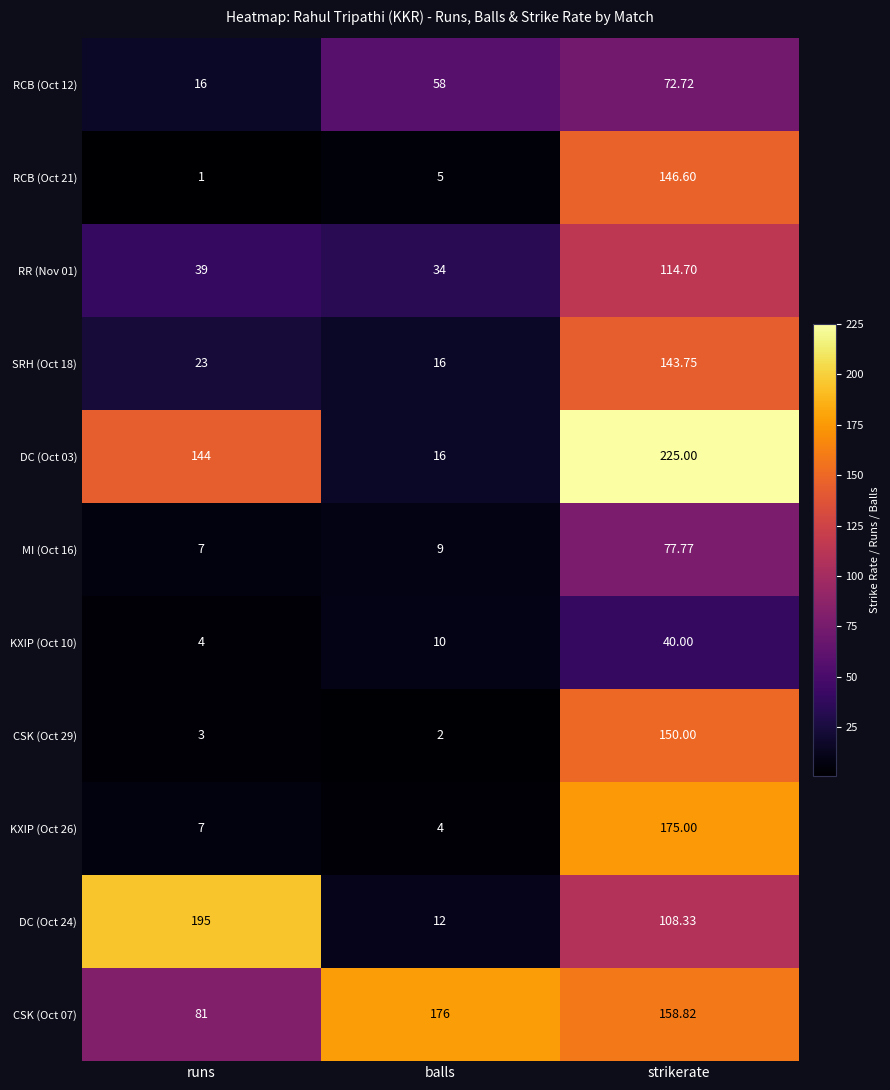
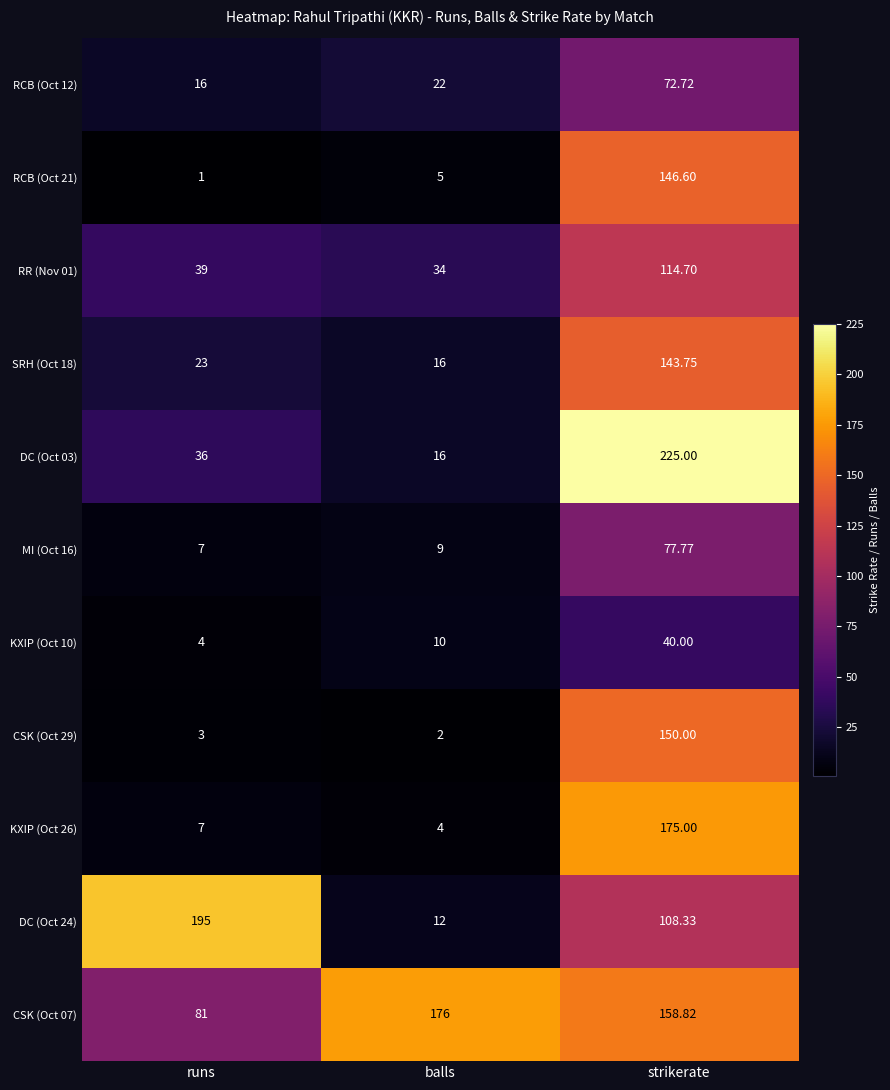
  {
    "RCB (Oct 12)": {
      "runs": 16,
-     "balls": 58,
+     "balls": 22,
      "strikerate": 72.72
    },
    "RCB (Oct 21)": {
      "runs": 1,
      "balls": 5,
      "strikerate": 146.60
    },
    "RR (Nov 01)": {
      "runs": 39,
      "balls": 34,
      "strikerate": 114.70
    },
    "SRH (Oct 18)": {
      "runs": 23,
      "balls": 16,
      "strikerate": 143.75
    },
    "DC (Oct 03)": {
-     "runs": 144,
+     "runs": 36,
      "balls": 16,
      "strikerate": 225.00
    },
    "MI (Oct 16)": {
      "runs": 7,
      "balls": 9,
      "strikerate": 77.77
    },
    "KXIP (Oct 10)": {
      "runs": 4,
      "balls": 10,
      "strikerate": 40.00
    },
    "CSK (Oct 29)": {
      "runs": 3,
      "balls": 2,
      "strikerate": 150.00
    },
    "KXIP (Oct 26)": {
      "runs": 7,
      "balls": 4,
      "strikerate": 175.00
    },
    "DC (Oct 24)": {
      "runs": 195,
      "balls": 12,
      "strikerate": 108.33
    },
    "CSK (Oct 07)": {
      "runs": 81,
      "balls": 176,
      "strikerate": 158.82
    }
  }
